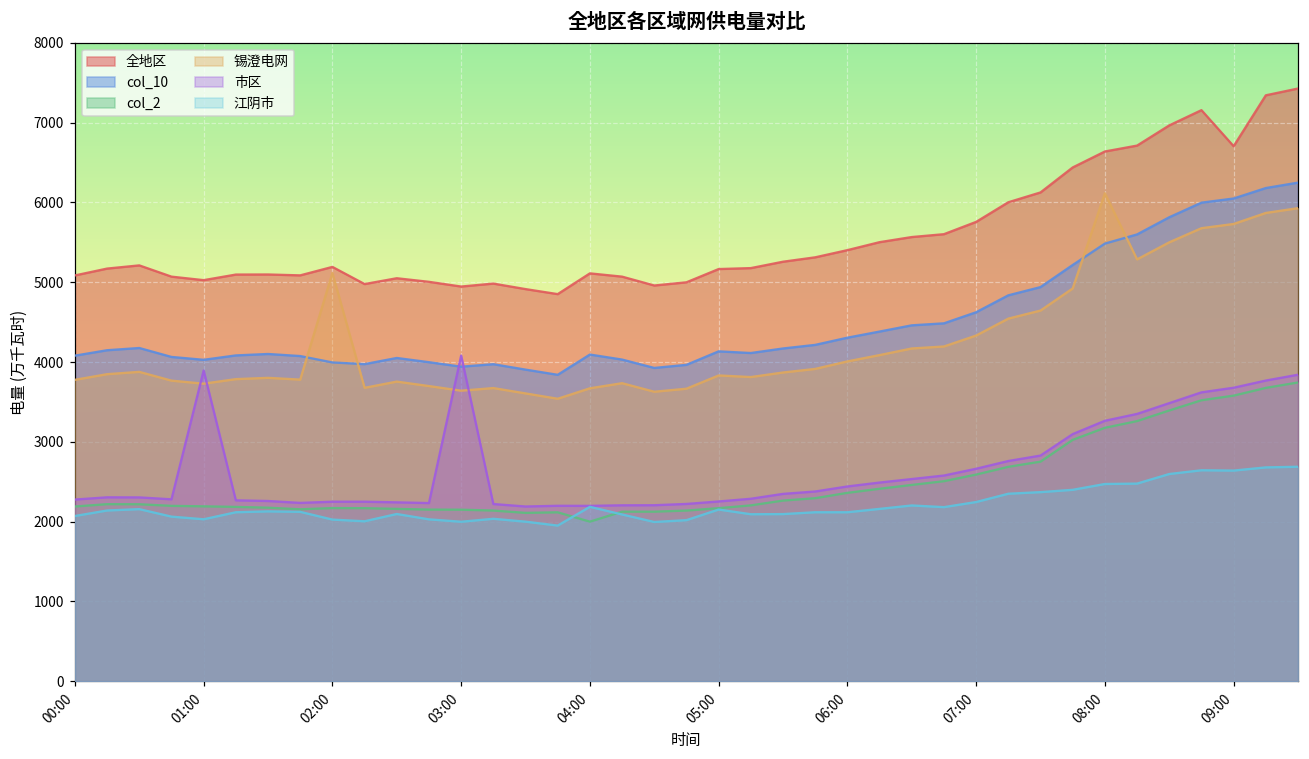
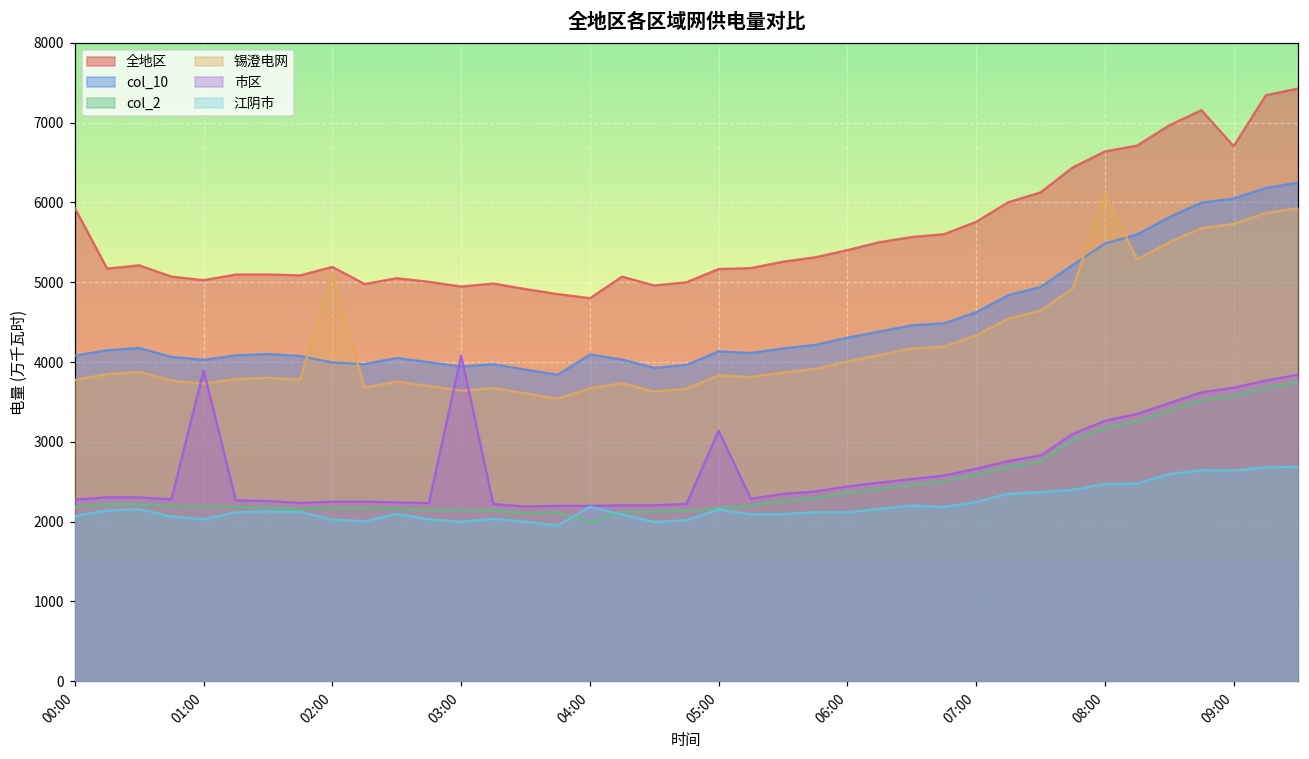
  {
    "全地区": {
-     "00:00": 5100,
+     "00:00": 5900,
      "01:00": 5000,
      "02:00": 5200,
      "03:00": 4900,
-     "04:00": 5100,
+     "04:00": 4800,
      "05:00": 5200,
      "06:00": 5400,
      "07:00": 5800,
      "08:00": 6600,
      "09:00": 6700
    },
    "col_2": {
      "00:00": 2200,
      "01:00": 2200,
      "02:00": 2200,
      "03:00": 2200,
      "04:00": 2000,
      "06:00": 2400,
      "07:00": 2600,
      "08:00": 3200,
      "09:00": 3600
    },
    "锡澄电网": {
      "00:00": 3800,
      "01:00": 3700,
      "02:00": 5100,
      "03:00": 3600,
      "04:00": 3700,
      "05:00": 3800,
      "06:00": 4000,
      "07:00": 4300,
      "08:00": 6100,
      "09:00": 5700
    },
    "市区": {
      "00:00": 2300,
      "01:00": 3900,
      "02:00": 2300,
      "03:00": 4100,
-     "05:00": 2300,
+     "05:00": 3100,
      "06:00": 2400,
      "07:00": 2700,
      "08:00": 3300,
      "09:00": 3700
    }
  }
